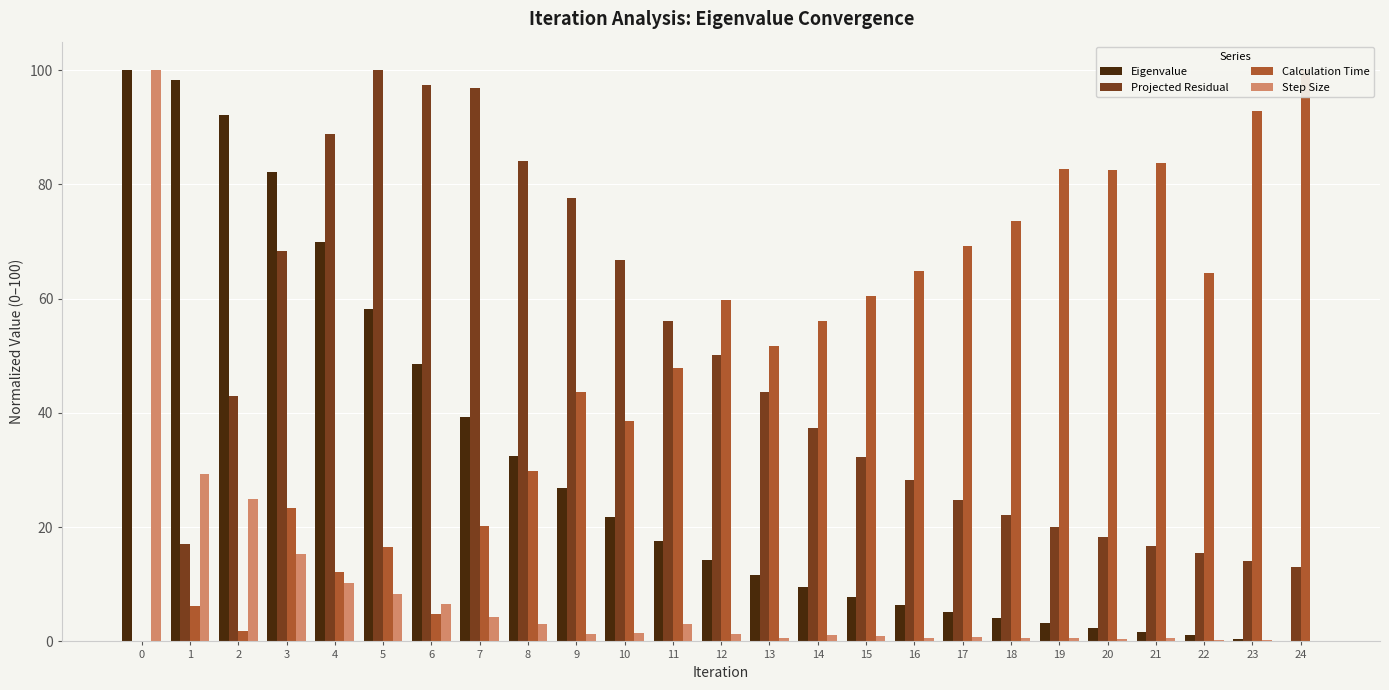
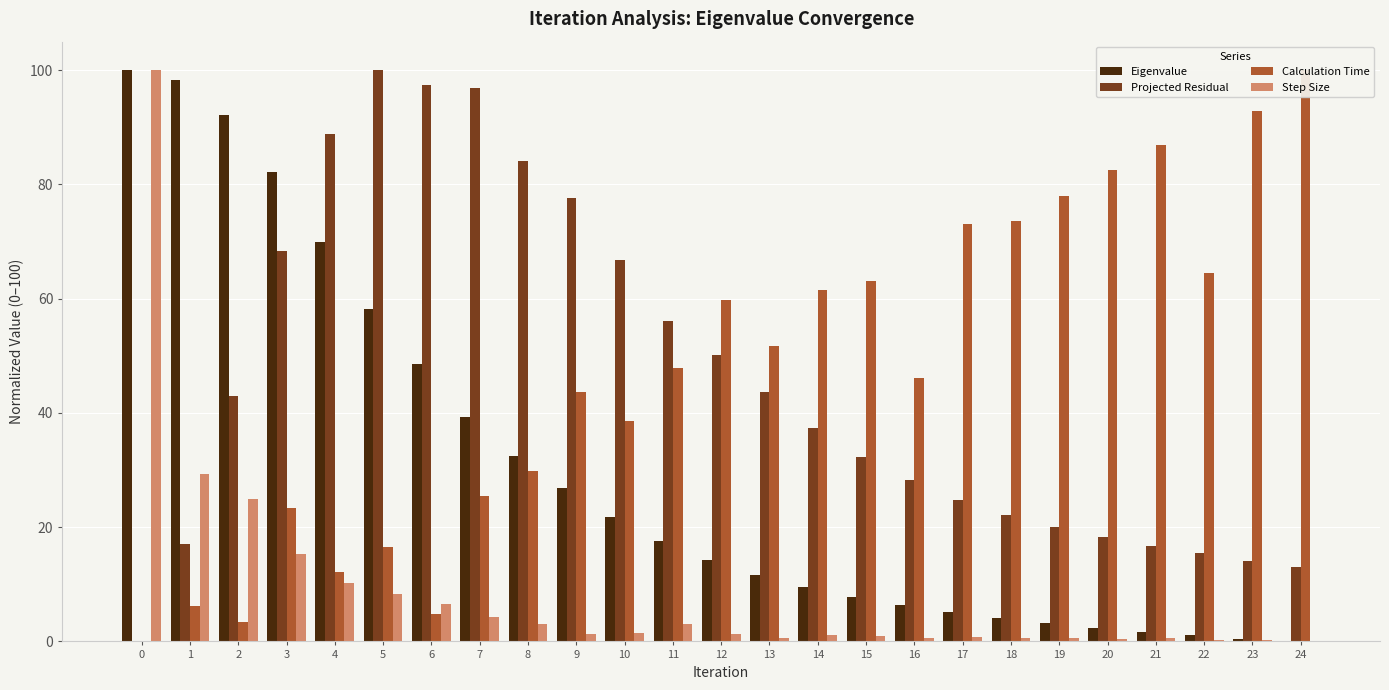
  {
    "Calculation Time": {
      "0": 0,
      "1": 6,
-     "2": 2,
+     "2": 3,
      "3": 23,
      "4": 12,
      "5": 17,
      "6": 5,
-     "7": 20,
+     "7": 25,
      "8": 30,
      "9": 44,
      "10": 39,
      "11": 48,
      "12": 60,
      "13": 52,
-     "14": 56,
-     "15": 60,
-     "16": 65,
-     "17": 69,
+     "14": 62,
+     "15": 63,
+     "16": 46,
+     "17": 73,
      "18": 74,
-     "19": 83,
+     "19": 78,
      "20": 82,
-     "21": 84,
+     "21": 87,
      "22": 65,
      "23": 93
    },
    "Step Size": {
      "0": 100,
      "1": 29,
      "2": 25,
      "3": 15,
      "4": 10,
      "5": 8,
      "6": 7,
      "7": 4,
      "8": 3,
      "9": 1,
      "10": 2,
      "11": 3,
      "12": 1,
      "13": 1,
      "14": 1,
      "15": 1,
      "16": 1,
      "17": 1,
      "18": 1,
      "19": 1,
      "20": 0,
      "21": 1,
      "24": 0
    }
  }
